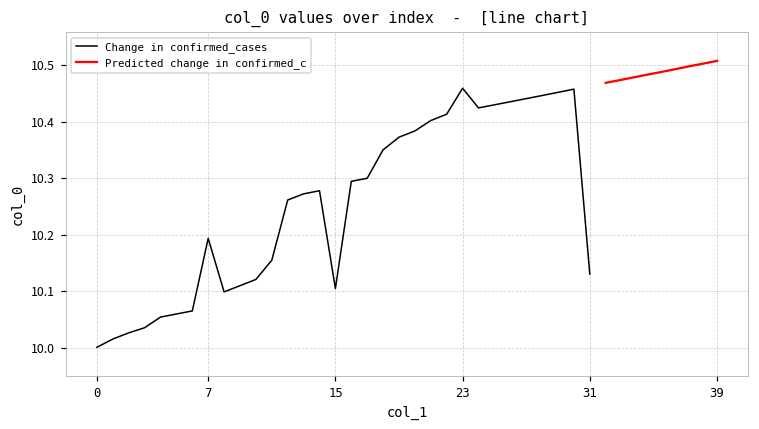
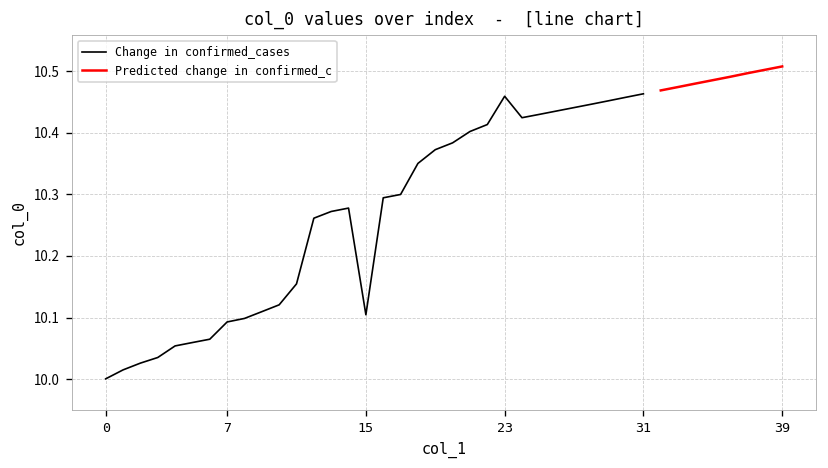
  {
    "Change in confirmed_cases": {
      "0": 10.00,
-     "7": 10.19,
+     "7": 10.09,
      "15": 10.10,
      "23": 10.46,
-     "31": 10.13
+     "31": 10.46
    },
    "Predicted change in confirmed_c": {
      "39": 10.51
    }
  }
